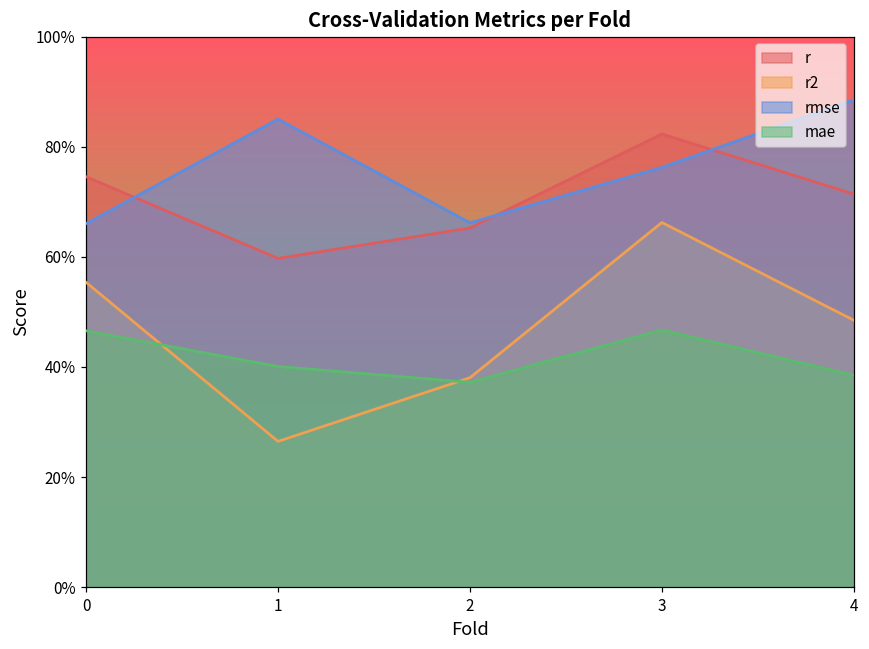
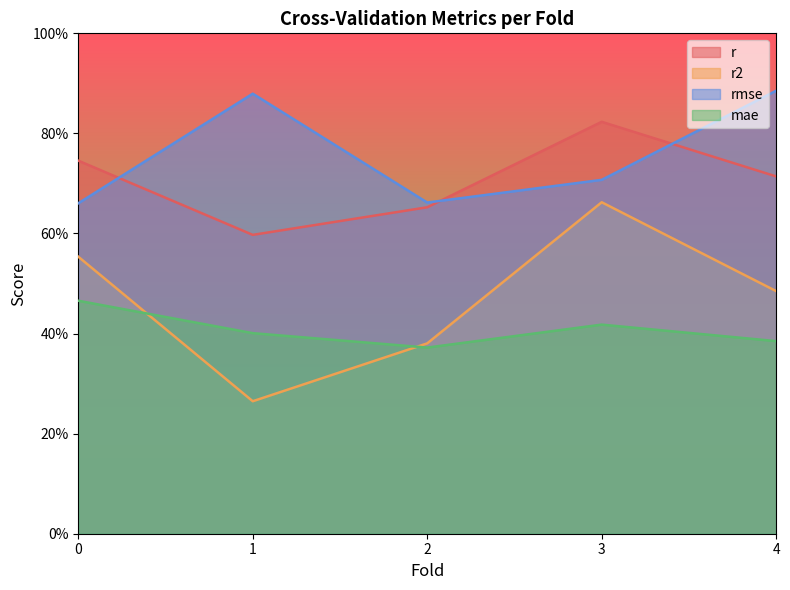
  {
    "rmse": {
      "0": "66%",
-     "1": "85%",
+     "1": "88%",
      "2": "66%",
-     "3": "76%",
+     "3": "71%",
      "4": "89%"
    },
    "mae": {
      "0": "47%",
      "1": "40%",
      "2": "37%",
-     "3": "47%",
+     "3": "42%",
      "4": "38%"
    }
  }
